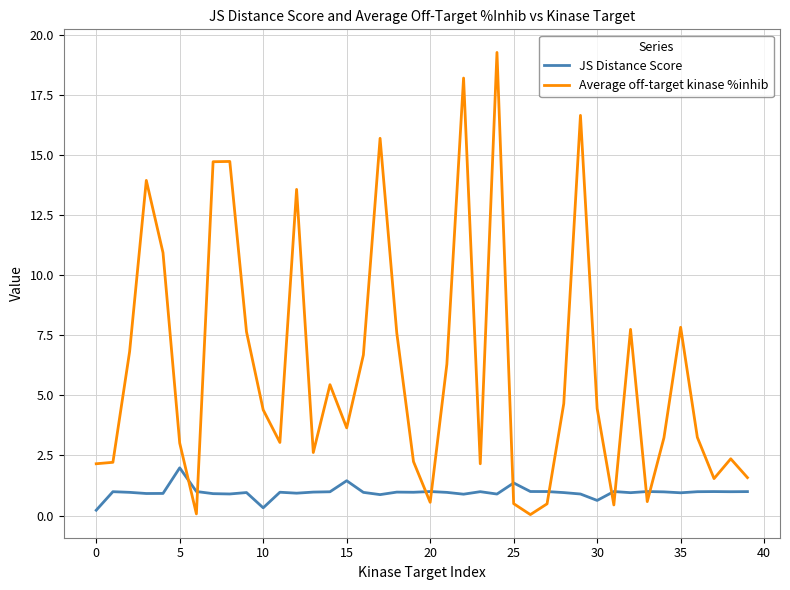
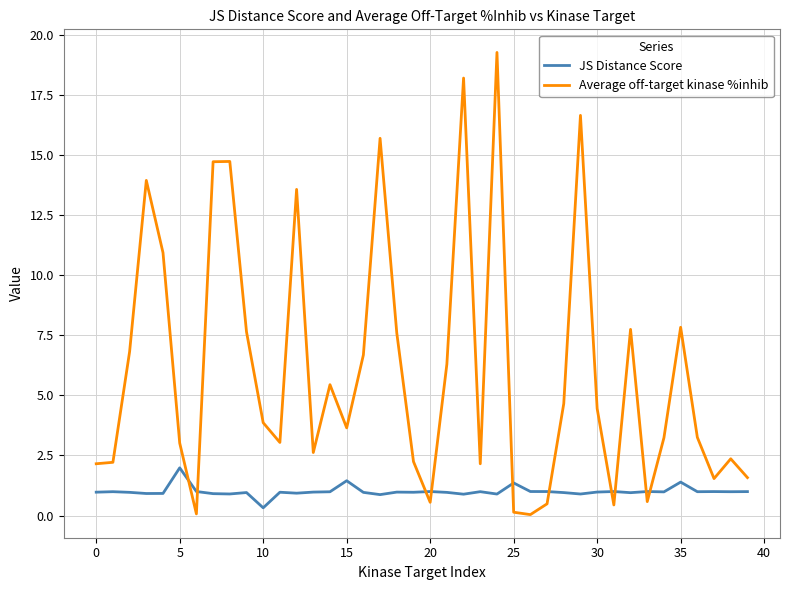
  {
    "JS Distance Score": {
-     "0": 0.2,
+     "0": 1.0,
      "5": 2.0,
      "10": 0.3,
      "15": 1.4,
      "20": 1.0,
      "25": 1.4,
-     "30": 0.6,
-     "35": 0.9
+     "30": 1.0,
+     "35": 1.4
    },
    "Average off-target kinase %inhib": {
      "0": 2.2,
      "5": 3.0,
-     "10": 4.4,
+     "10": 3.9,
      "15": 3.6,
      "20": 0.6,
-     "25": 0.5,
+     "25": 0.1,
      "30": 4.5,
      "35": 7.8
    }
  }
